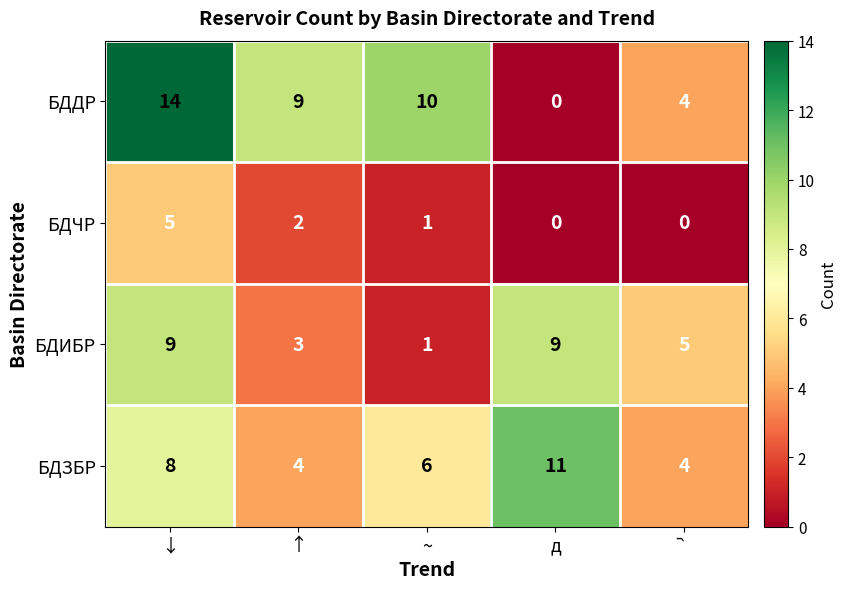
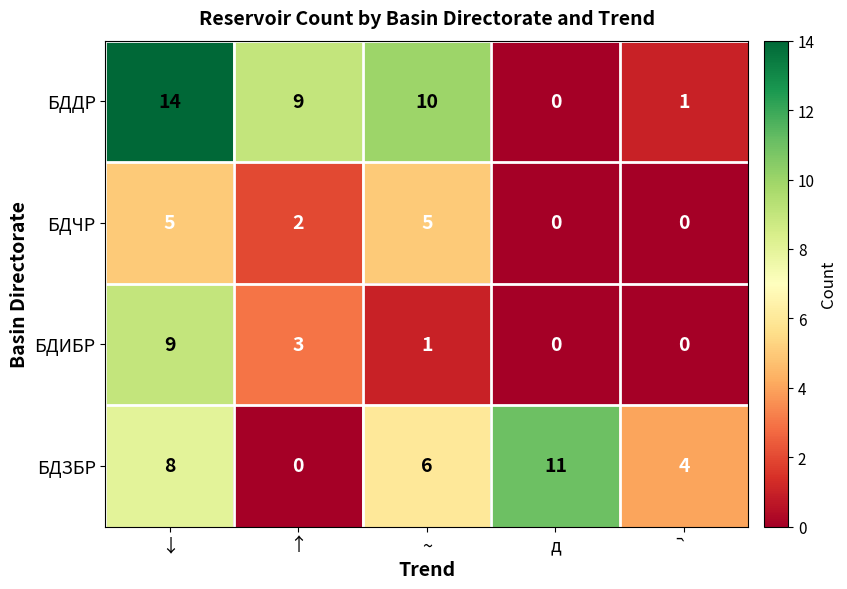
  {
    "БДДР": {
      "↓": 14,
      "↑": 9,
      "~": 10,
      "д": 0,
-     "᷆": 4
+     "᷆": 1
    },
    "БДЧР": {
      "↓": 5,
      "↑": 2,
-     "~": 1,
+     "~": 5,
      "д": 0,
      "᷆": 0
    },
    "БДИБР": {
      "↓": 9,
      "↑": 3,
      "~": 1,
-     "д": 9,
-     "᷆": 5
+     "д": 0,
+     "᷆": 0
    },
    "БДЗБР": {
      "↓": 8,
-     "↑": 4,
+     "↑": 0,
      "~": 6,
      "д": 11,
      "᷆": 4
    }
  }
